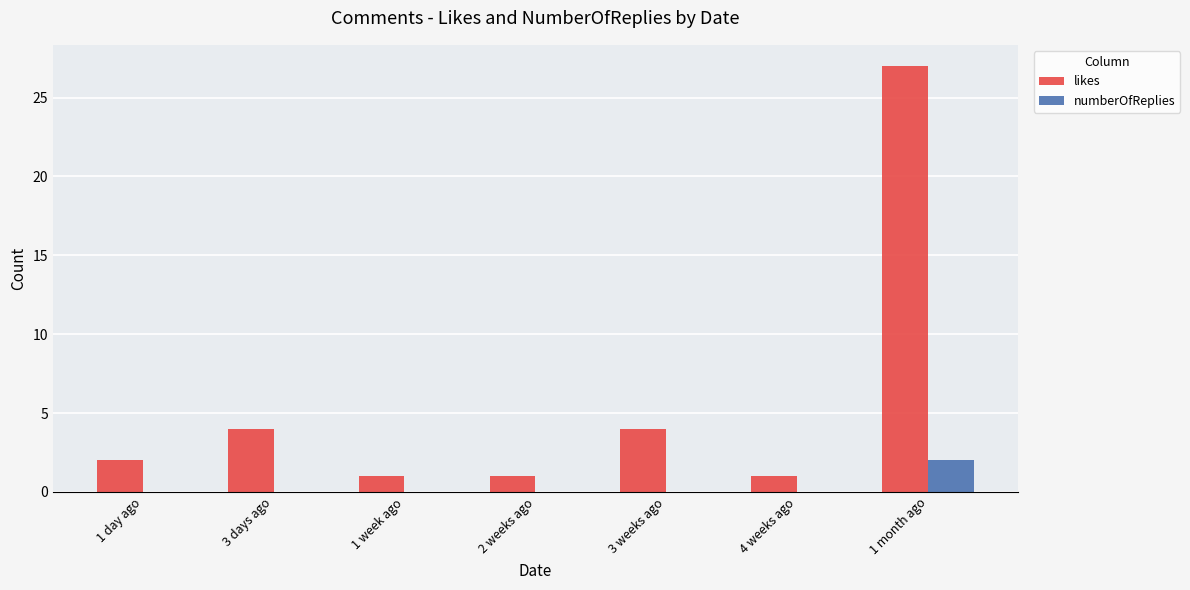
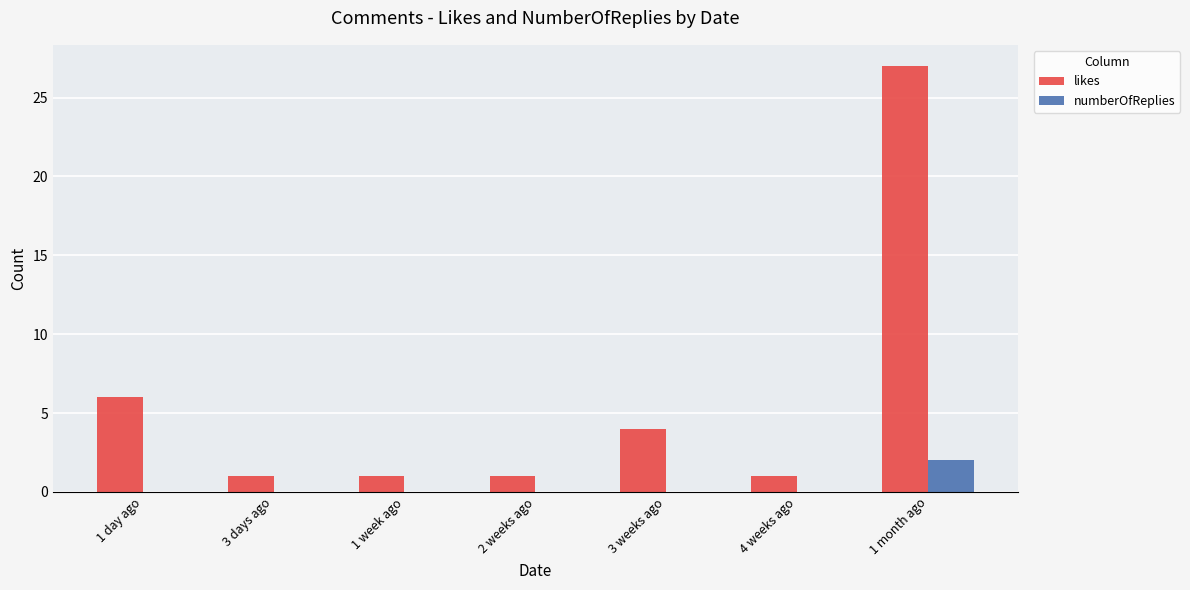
  {
    "likes": {
-     "1 day ago": 2,
-     "3 days ago": 4,
+     "1 day ago": 6,
+     "3 days ago": 1,
      "1 week ago": 1,
      "2 weeks ago": 1,
      "3 weeks ago": 4,
      "4 weeks ago": 1,
      "1 month ago": 27
    },
    "numberOfReplies": {
      "1 day ago": 0,
      "3 days ago": 0,
      "1 week ago": 0,
      "2 weeks ago": 0,
      "3 weeks ago": 0,
      "4 weeks ago": 0,
      "1 month ago": 2
    }
  }
